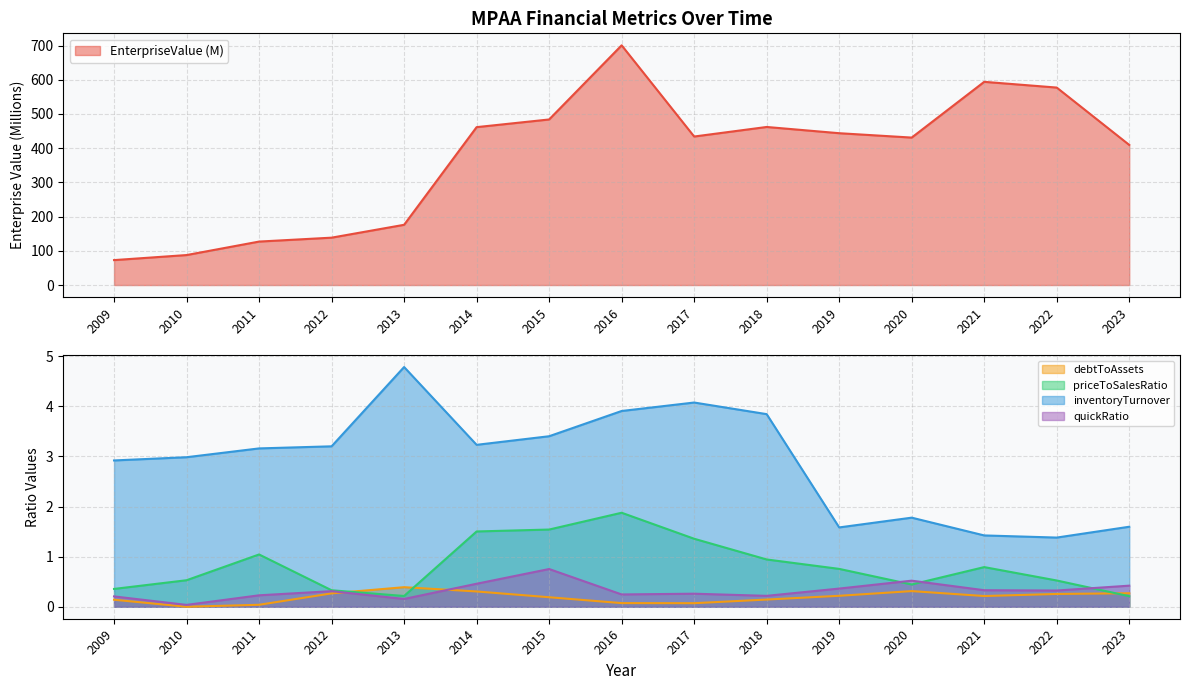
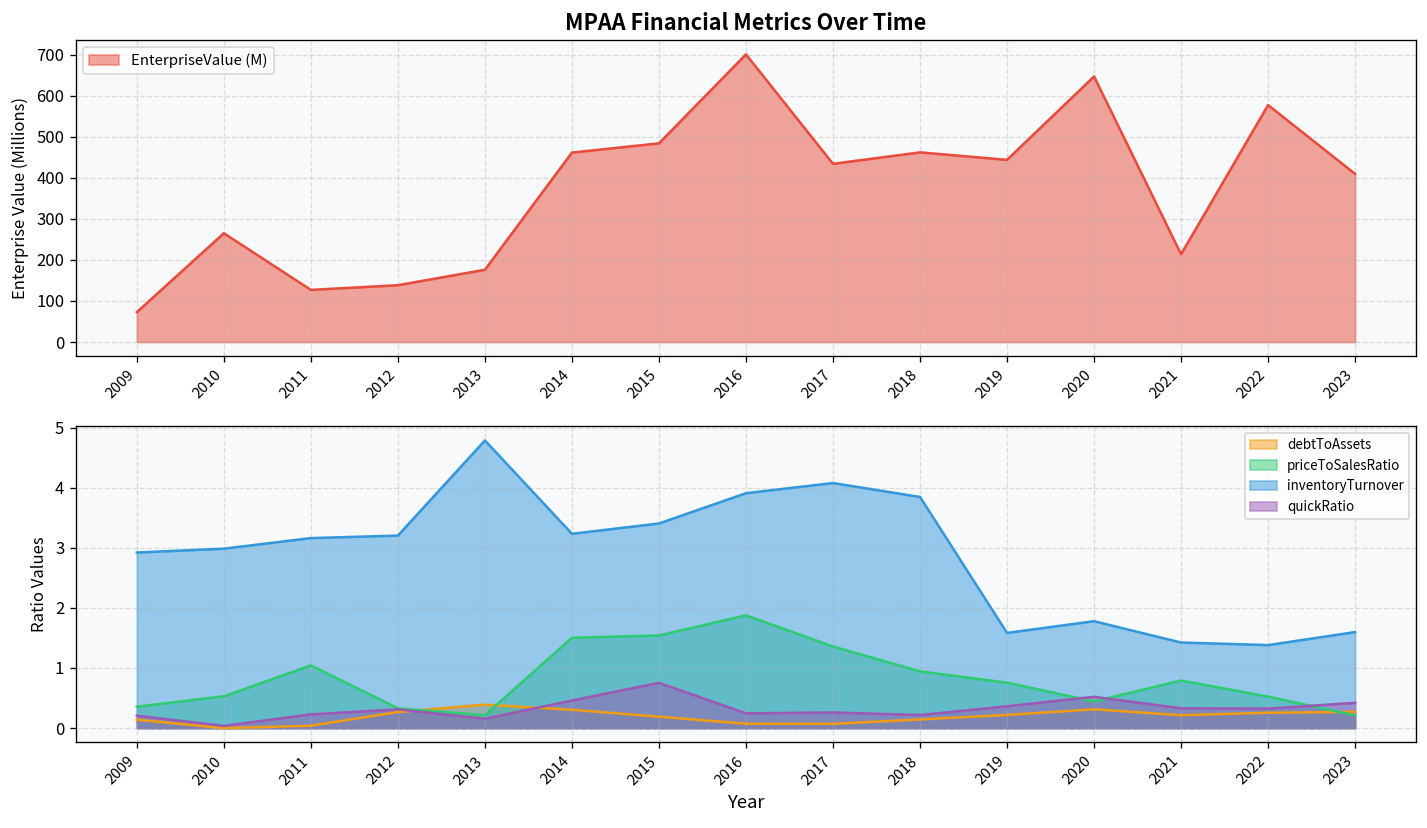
  {
    "MPAA Financial Metrics Over Time": {
      "2009": 70,
-     "2010": 90,
+     "2010": 260,
      "2011": 130,
      "2012": 140,
      "2013": 180,
      "2014": 460,
      "2015": 480,
      "2016": 700,
      "2017": 430,
      "2018": 460,
      "2019": 440,
-     "2020": 430,
-     "2021": 590,
+     "2020": 650,
+     "2021": 210,
      "2022": 580,
      "2023": 410
    }
  }
